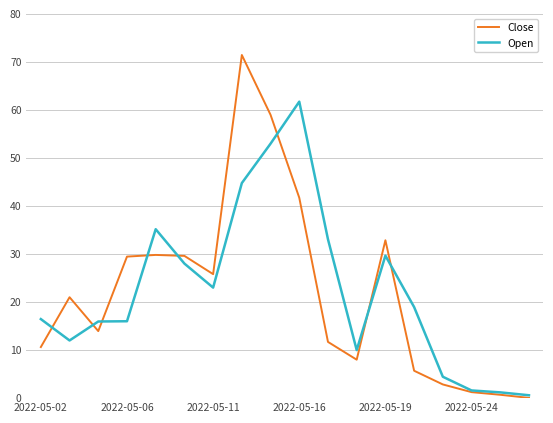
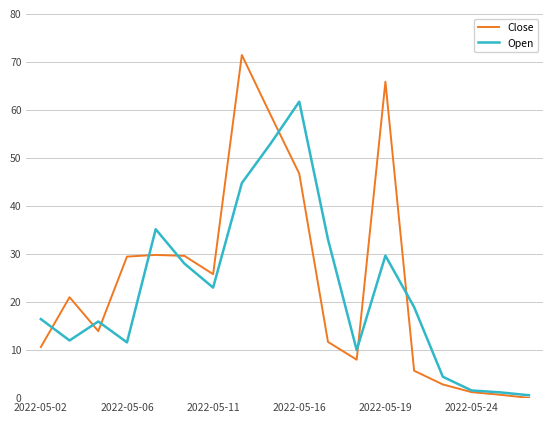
  {
    "Close": {
      "2022-05-02": 11,
      "2022-05-06": 29,
      "2022-05-11": 26,
-     "2022-05-16": 42,
-     "2022-05-19": 33
+     "2022-05-16": 47,
+     "2022-05-19": 66
    },
    "Open": {
      "2022-05-02": 16,
-     "2022-05-06": 16,
+     "2022-05-06": 12,
      "2022-05-11": 23,
      "2022-05-16": 62,
      "2022-05-19": 30
    }
  }
